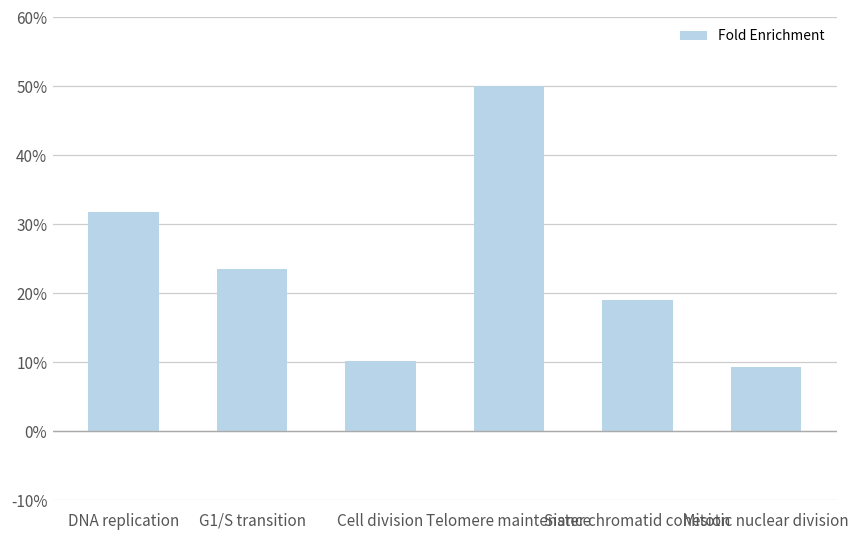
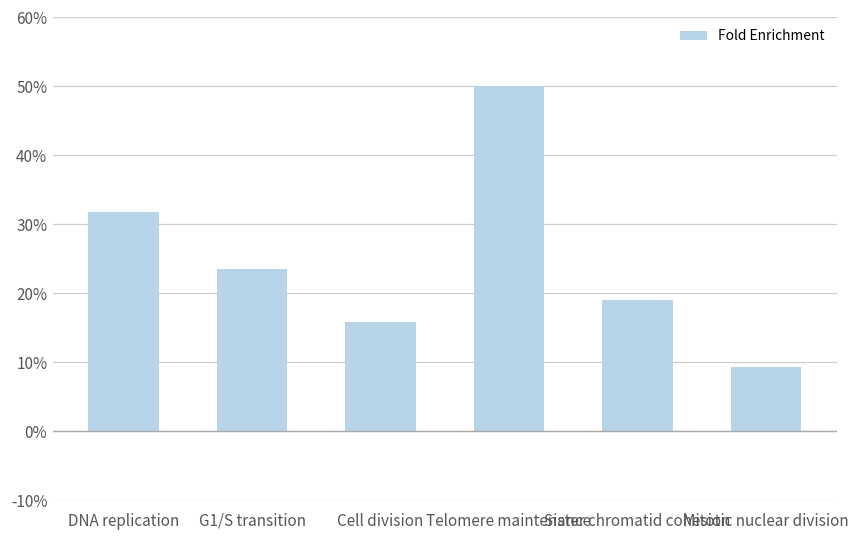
  {
    "DNA replication": "32%",
    "G1/S transition": "24%",
-   "Cell division": "10%"
+   "Cell division": "16%"
  }
